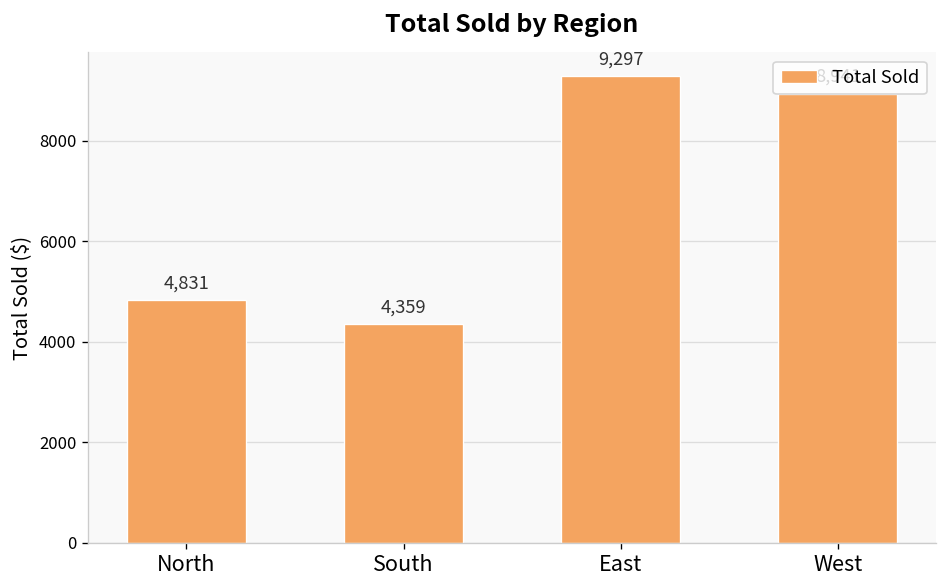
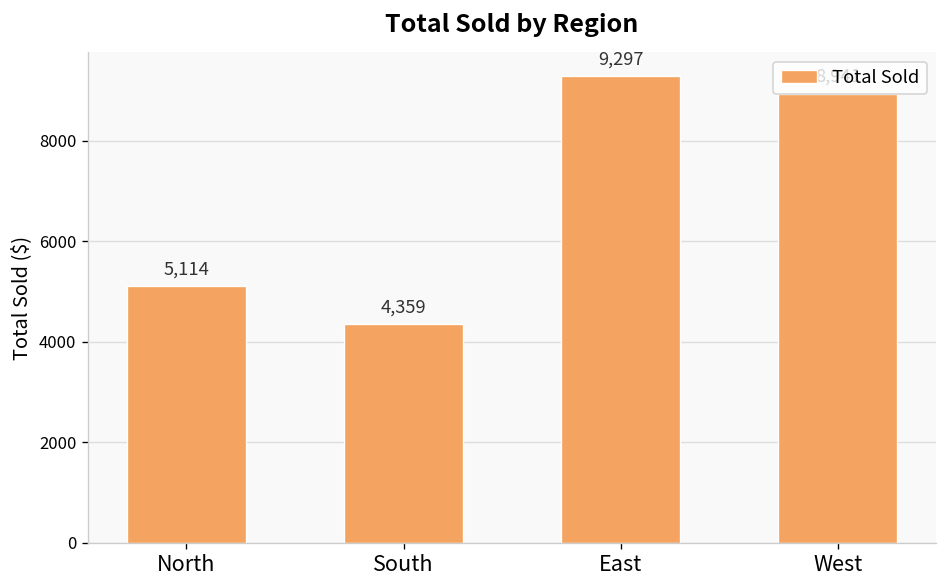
  {
-   "North": "4,831",
+   "North": "5,114",
    "South": "4,359",
    "East": "9,297"
  }
